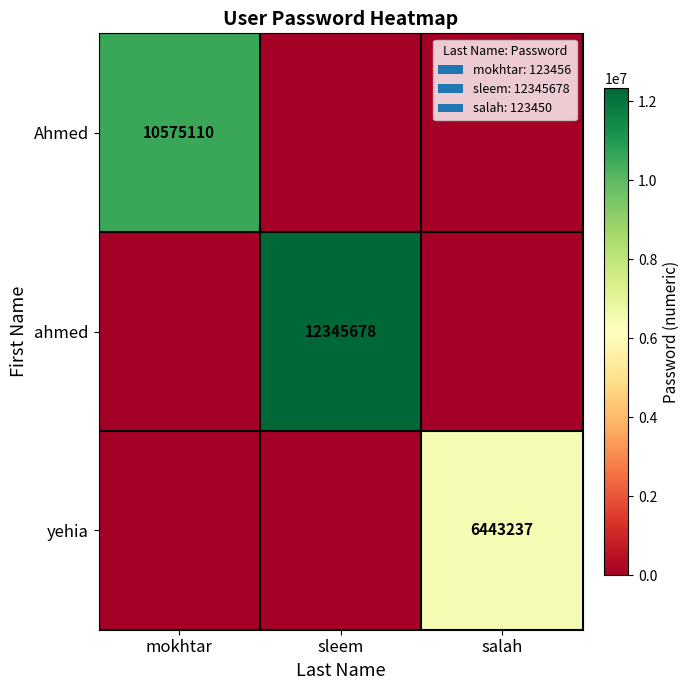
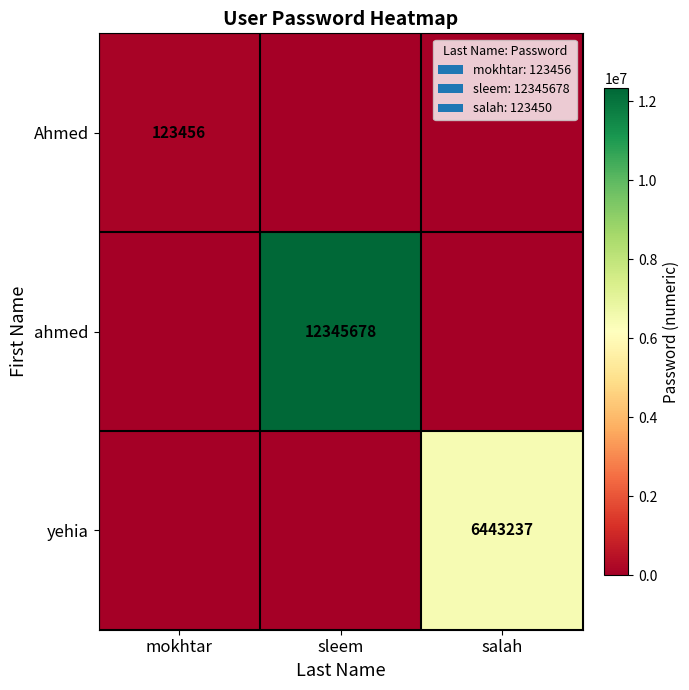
  {
    "Ahmed": {
-     "mokhtar": 10575110
+     "mokhtar": 123456
    },
    "ahmed": {
      "sleem": 12345678
    },
    "yehia": {
      "salah": 6443237
    }
  }
